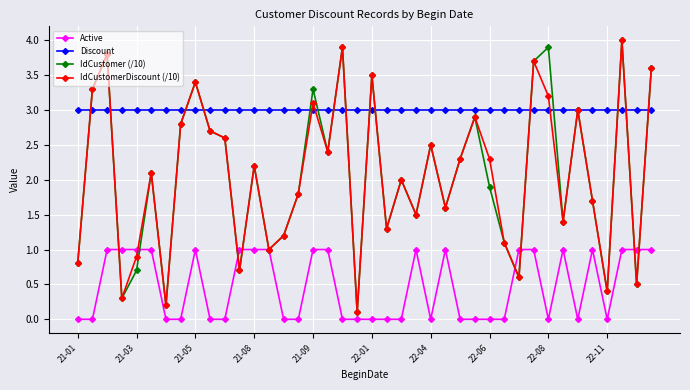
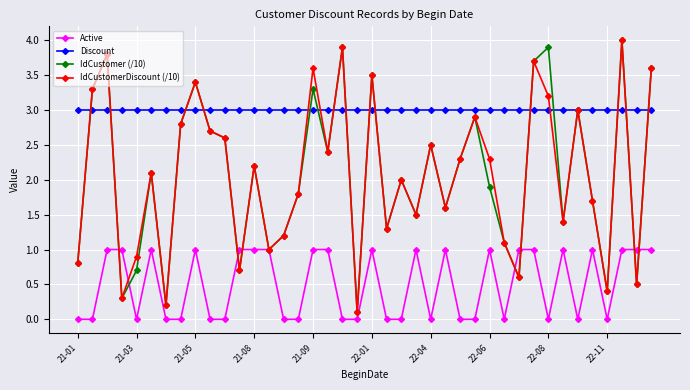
  {
    "Active": {
      "21-01": 0,
-     "21-03": 1,
+     "21-03": 0,
      "21-05": 1,
      "21-08": 1,
      "21-09": 1,
-     "22-01": 0,
+     "22-01": 1,
      "22-04": 0,
-     "22-06": 0,
+     "22-06": 1,
      "22-08": 0,
      "22-11": 0
    },
    "Discount": {
      "21-01": 3.0,
      "21-03": 3.0,
      "21-05": 3.0,
      "21-08": 3.0,
      "21-09": 3.0,
      "22-01": 3.0,
      "22-04": 3.0,
      "22-06": 3.0,
      "22-08": 3.0,
      "22-11": 3.0
    },
    "IdCustomer (/10)": {
      "21-03": 0.7,
      "21-09": 3.3,
      "22-06": 1.9,
      "22-08": 3.9
    },
    "IdCustomerDiscount (/10)": {
      "21-03": 0.9,
-     "21-09": 3.1,
+     "21-09": 3.6,
      "22-06": 2.3,
      "22-08": 3.2
    }
  }
